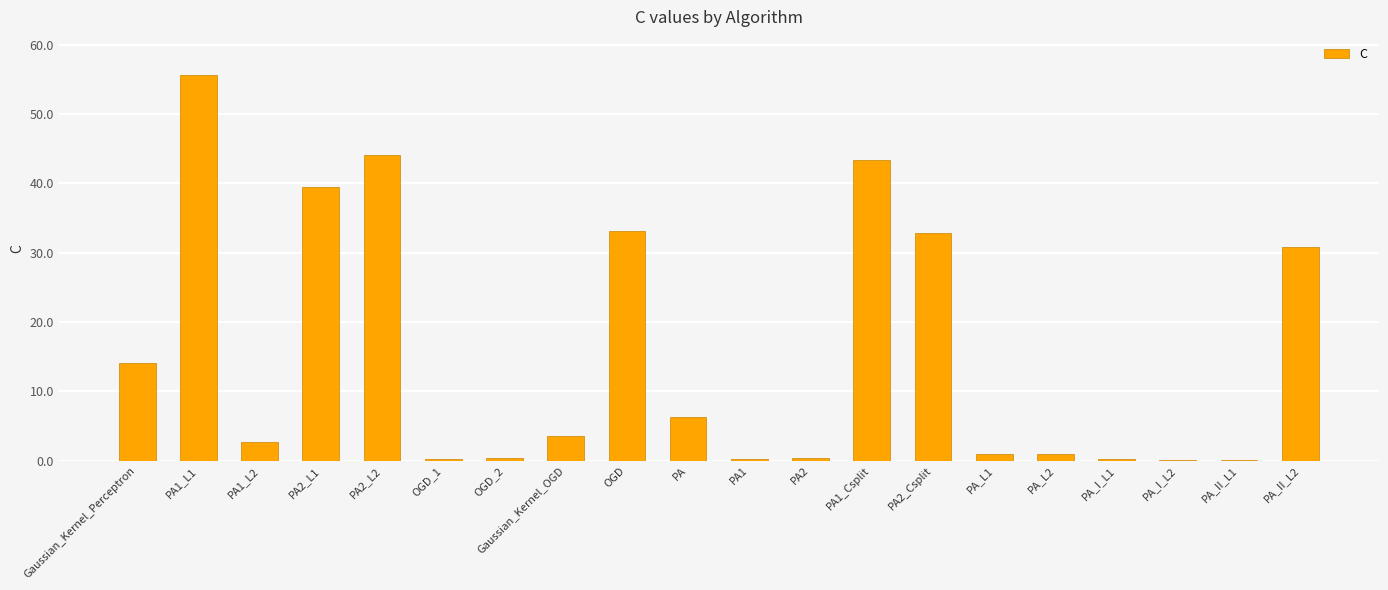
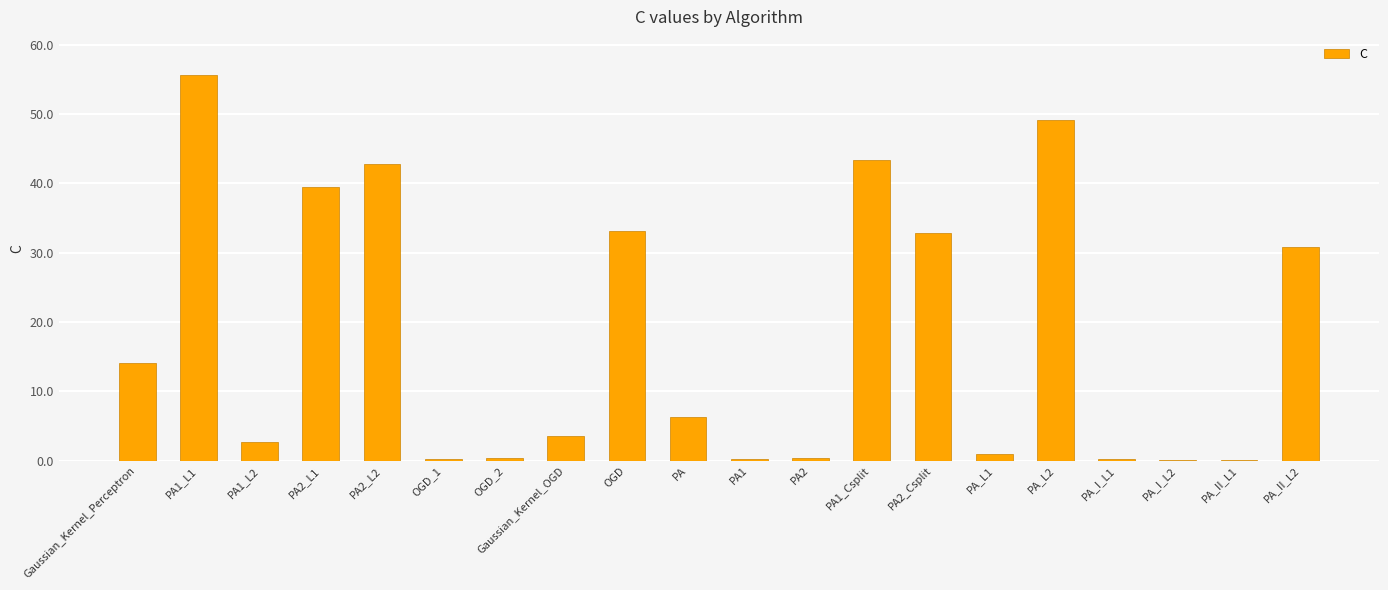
  {
    "Gaussian_Kernel_Perceptron": 14,
    "PA1_L1": 56,
    "PA1_L2": 3,
    "PA2_L1": 39,
-   "PA2_L2": 44,
+   "PA2_L2": 43,
    "Gaussian_Kernel_OGD": 4,
    "OGD": 33,
    "PA": 6,
    "PA1_Csplit": 43,
    "PA2_Csplit": 33,
    "PA_L1": 1,
-   "PA_L2": 1,
+   "PA_L2": 49,
    "PA_II_L2": 31
  }
